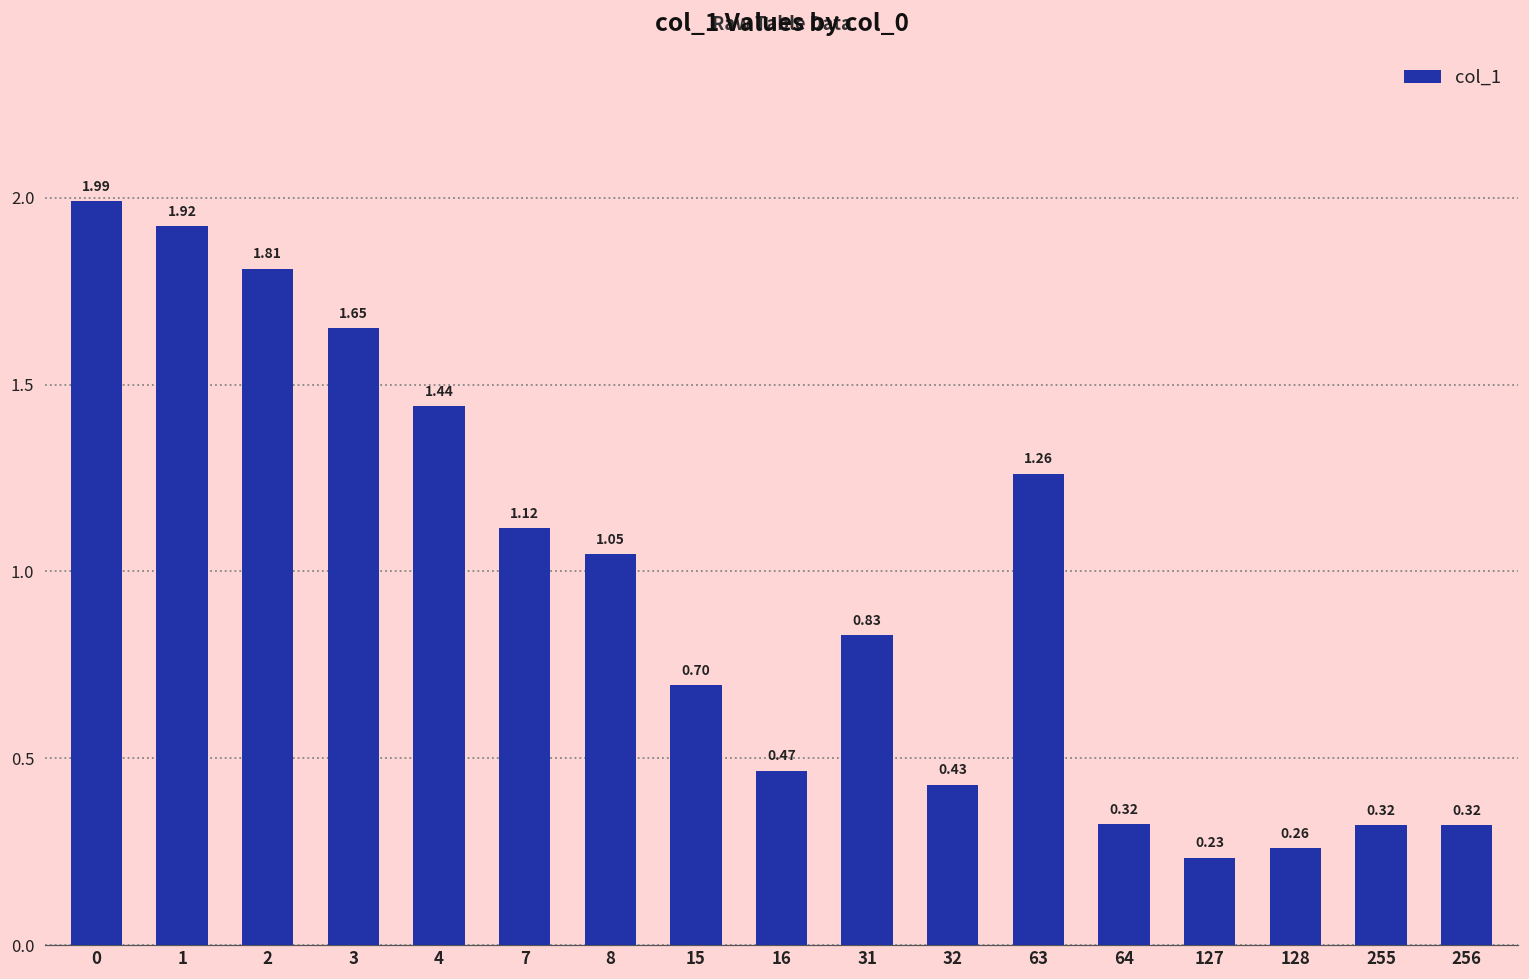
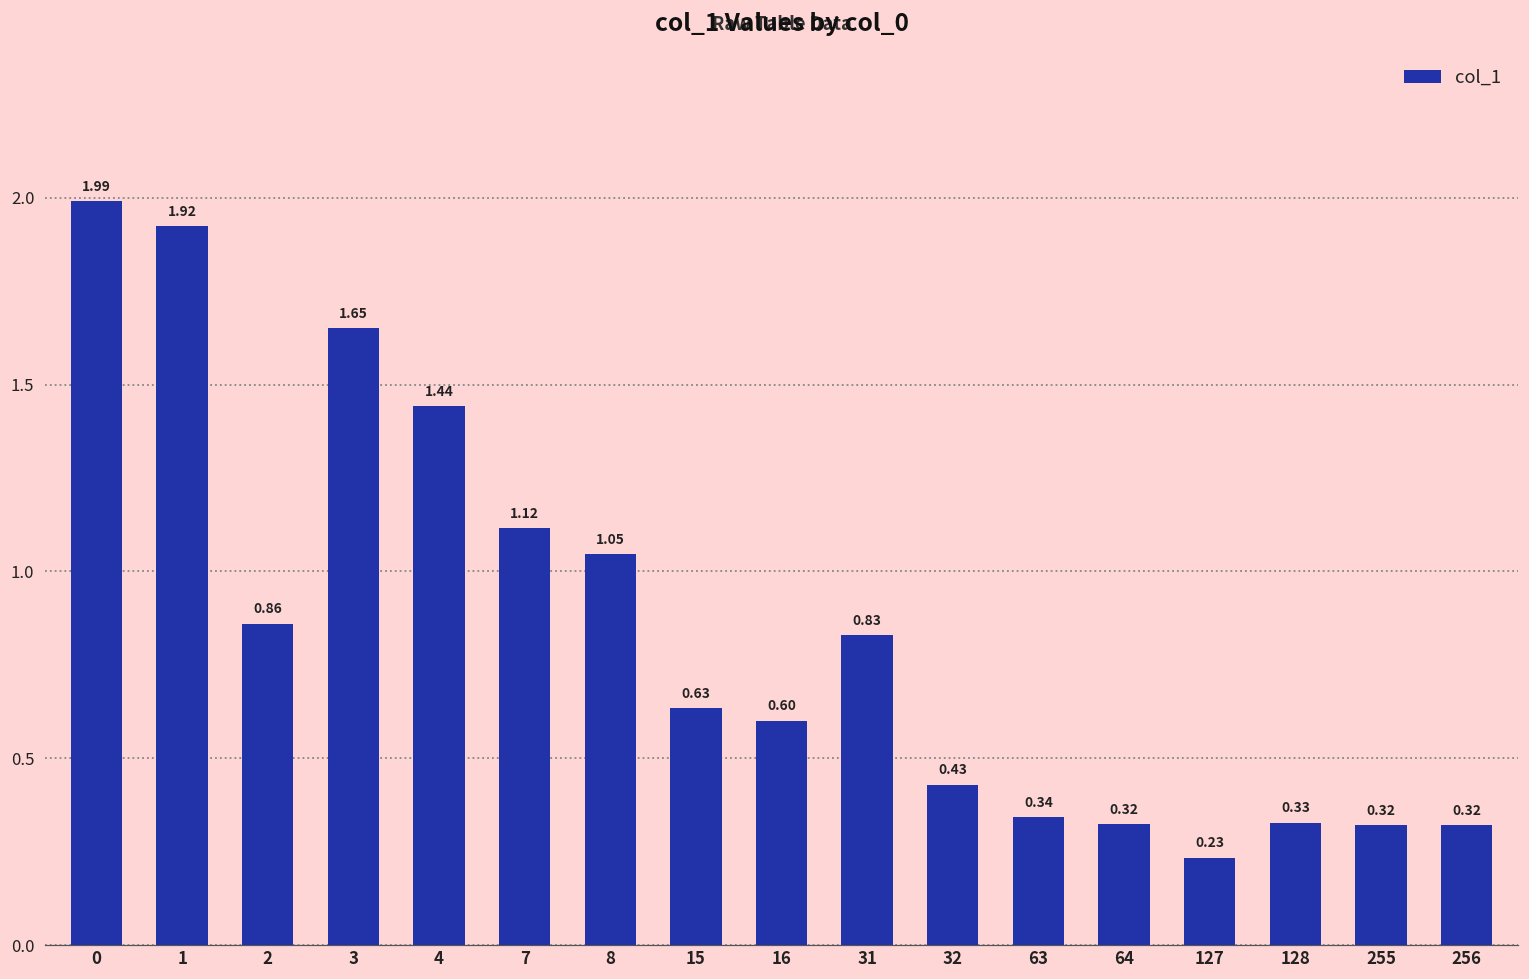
  {
    "0": 1.99,
    "1": 1.92,
-   "2": 1.81,
+   "2": 0.86,
    "3": 1.65,
    "4": 1.44,
    "7": 1.12,
    "8": 1.05,
-   "15": 0.70,
-   "16": 0.47,
+   "15": 0.63,
+   "16": 0.60,
    "31": 0.83,
    "32": 0.43,
-   "63": 1.26,
+   "63": 0.34,
    "64": 0.32,
    "127": 0.23,
-   "128": 0.26,
+   "128": 0.33,
    "255": 0.32,
    "256": 0.32
  }
